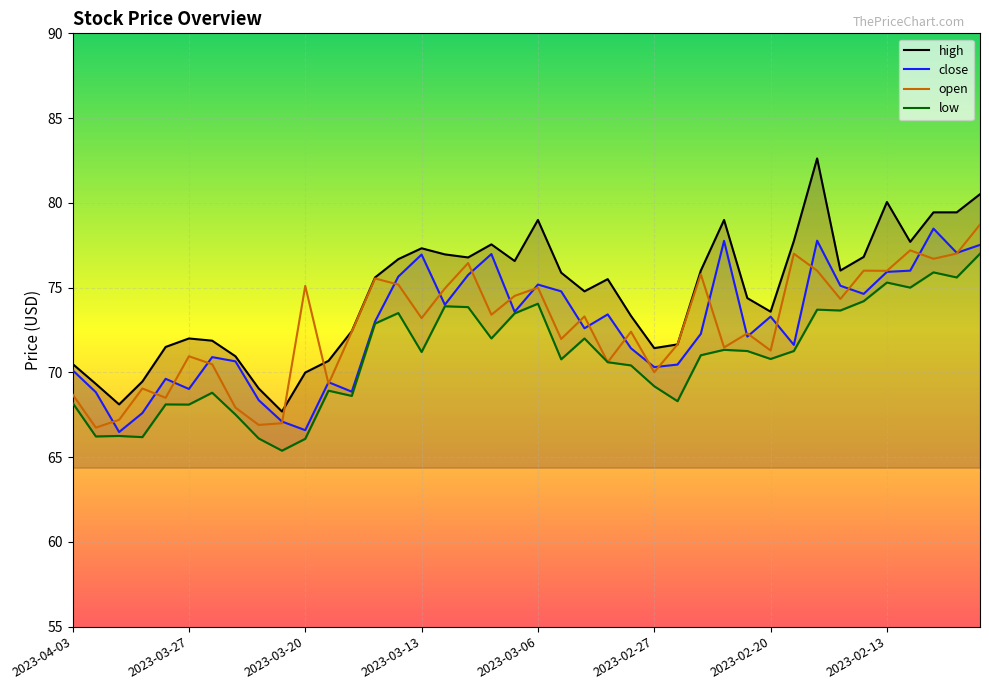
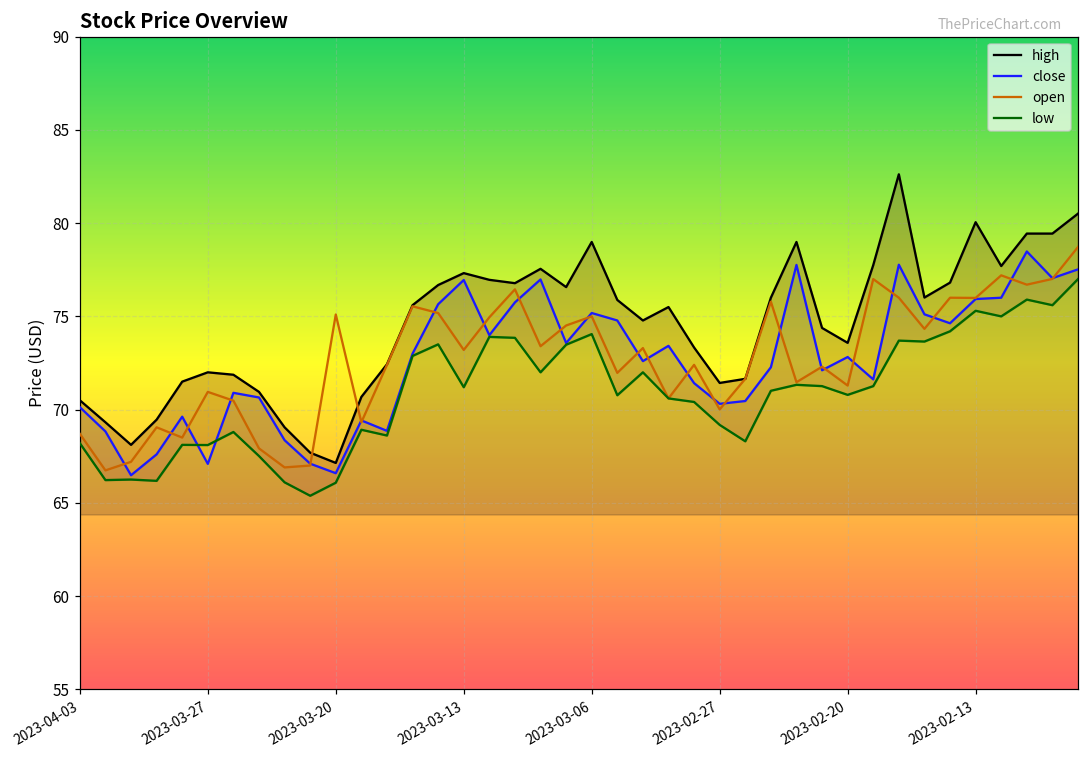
  {
    "high": {
      "2023-04-03": 70.5,
      "2023-03-27": 72.0,
-     "2023-03-20": 70.0,
+     "2023-03-20": 67.1,
      "2023-03-13": 77.3,
      "2023-03-06": 79.0,
      "2023-02-27": 71.4,
      "2023-02-20": 73.6,
      "2023-02-13": 80.1
    },
    "close": {
      "2023-04-03": 70.1,
-     "2023-03-27": 69.0,
+     "2023-03-27": 67.1,
      "2023-03-20": 66.6,
      "2023-03-13": 77.0,
      "2023-03-06": 75.2,
      "2023-02-27": 70.3,
-     "2023-02-20": 73.3
+     "2023-02-20": 72.8
    },
    "open": {
      "2023-04-03": 68.7,
      "2023-03-27": 71.0,
      "2023-03-20": 75.1,
      "2023-03-13": 73.2,
      "2023-03-06": 75.0,
      "2023-02-27": 70.0,
      "2023-02-20": 71.3
    },
    "low": {
      "2023-04-03": 68.2,
      "2023-03-27": 68.1,
      "2023-03-20": 66.1,
      "2023-03-13": 71.2,
      "2023-03-06": 74.1,
      "2023-02-27": 69.2,
      "2023-02-20": 70.8,
      "2023-02-13": 75.3
    }
  }
